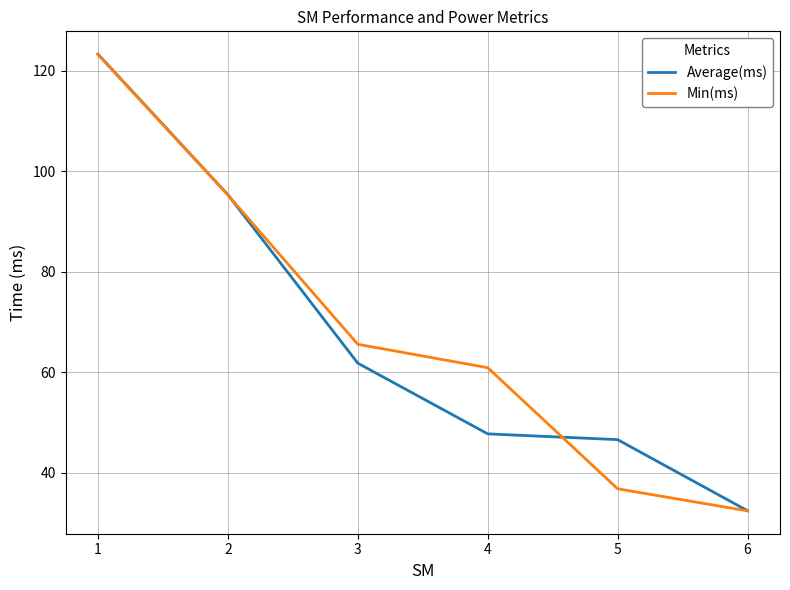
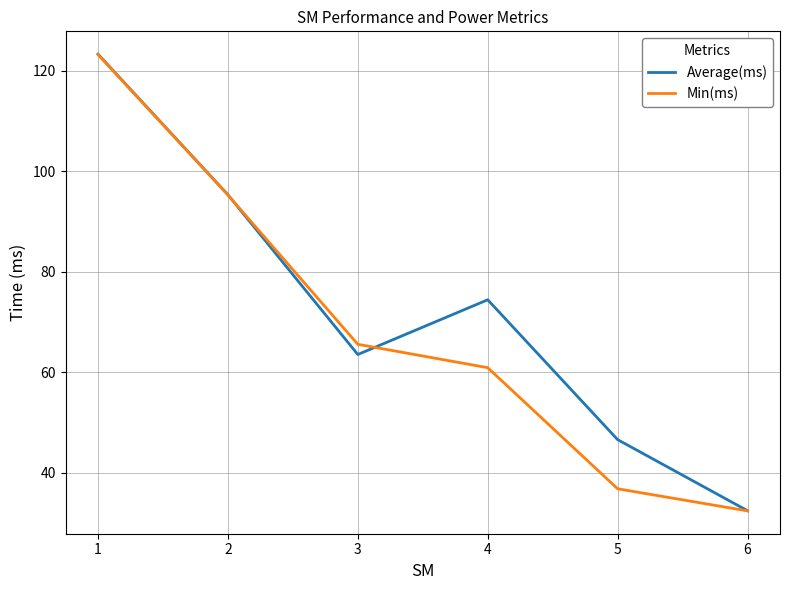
  {
    "Average(ms)": {
-     "3": 62,
-     "4": 48,
+     "3": 64,
+     "4": 74,
      "5": 47
    },
    "Min(ms)": {
      "3": 66,
      "4": 61,
      "5": 37
    }
  }
